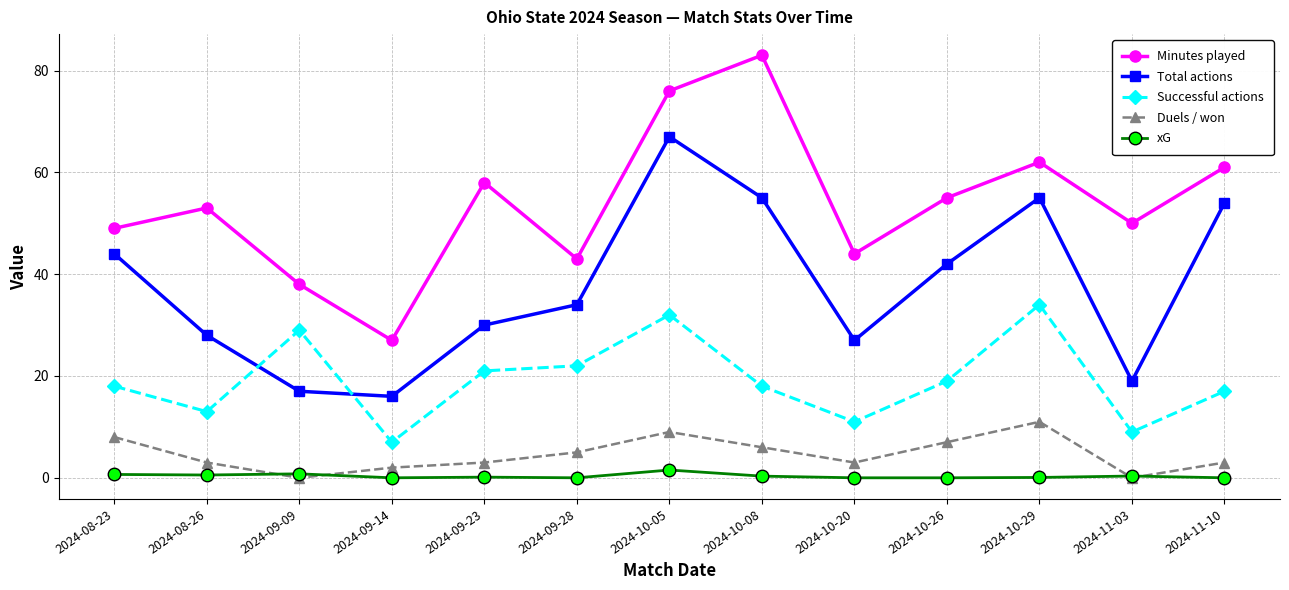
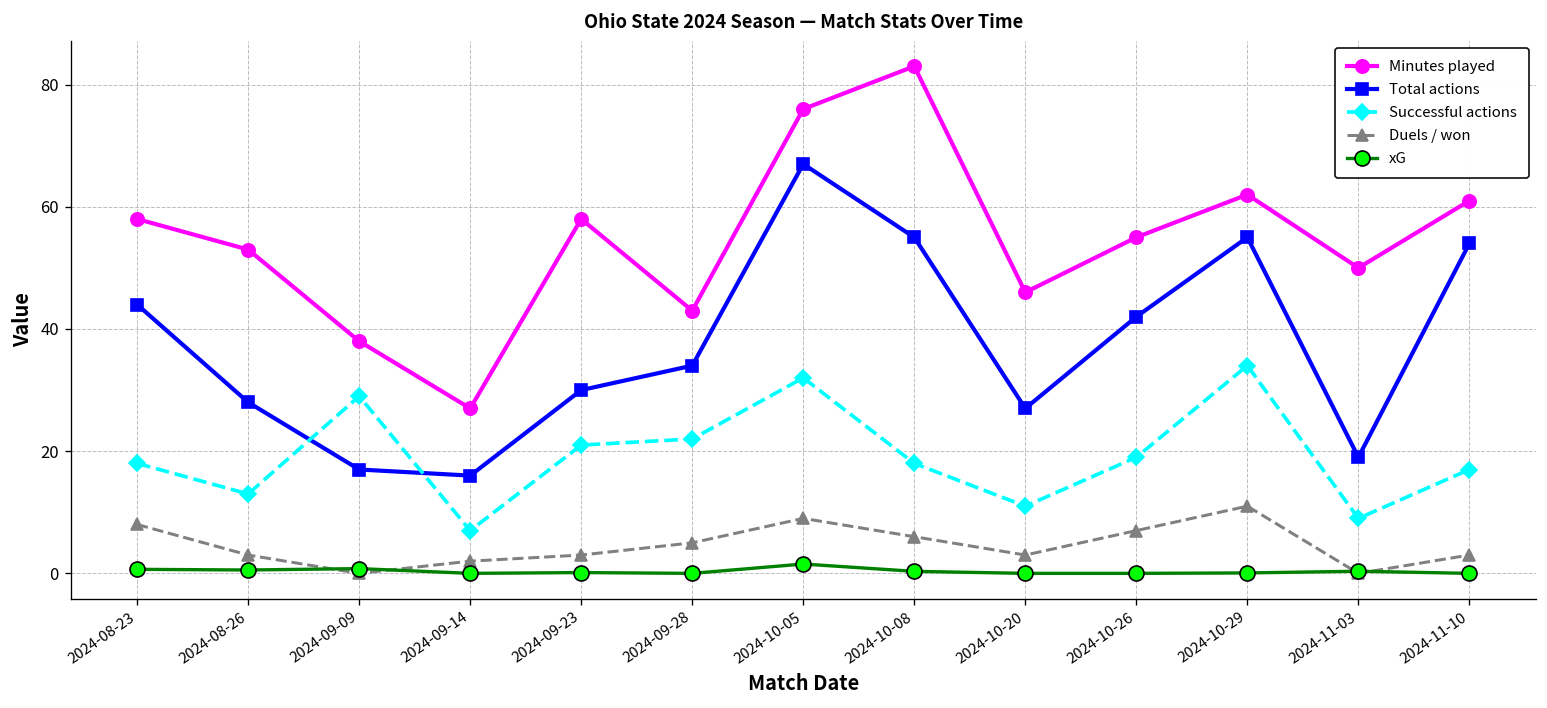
  {
    "Minutes played": {
-     "2024-08-23": 49,
+     "2024-08-23": 58,
      "2024-08-26": 53,
      "2024-09-09": 38,
      "2024-09-14": 27,
      "2024-09-23": 58,
      "2024-09-28": 43,
      "2024-10-05": 76,
      "2024-10-08": 83,
-     "2024-10-20": 44,
+     "2024-10-20": 46,
      "2024-10-26": 55,
      "2024-10-29": 62,
      "2024-11-03": 50,
      "2024-11-10": 61
    },
    "Total actions": {
      "2024-08-23": 44,
      "2024-08-26": 28,
      "2024-09-09": 17,
      "2024-09-14": 16,
      "2024-09-23": 30,
      "2024-09-28": 34,
      "2024-10-05": 67,
      "2024-10-08": 55,
      "2024-10-20": 27,
      "2024-10-26": 42,
      "2024-10-29": 55,
      "2024-11-03": 19,
      "2024-11-10": 54
    },
    "Successful actions": {
      "2024-08-23": 18,
      "2024-08-26": 13,
      "2024-09-09": 29,
      "2024-09-14": 7,
      "2024-09-23": 21,
      "2024-09-28": 22,
      "2024-10-05": 32,
      "2024-10-08": 18,
      "2024-10-20": 11,
      "2024-10-26": 19,
      "2024-10-29": 34,
      "2024-11-03": 9,
      "2024-11-10": 17
    },
    "Duels / won": {
      "2024-08-23": 8,
      "2024-08-26": 3,
      "2024-09-09": 0,
      "2024-09-14": 2,
      "2024-09-23": 3,
      "2024-09-28": 5,
      "2024-10-05": 9,
      "2024-10-08": 6,
      "2024-10-20": 3,
      "2024-10-26": 7,
      "2024-10-29": 11,
      "2024-11-10": 3
    },
    "xG": {
      "2024-08-23": 1,
      "2024-08-26": 1,
      "2024-09-09": 1,
      "2024-09-14": 0,
      "2024-09-23": 0,
      "2024-09-28": 0,
      "2024-10-05": 2,
      "2024-10-08": 0,
      "2024-10-20": 0,
      "2024-10-26": 0,
      "2024-10-29": 0,
      "2024-11-10": 0
    }
  }
